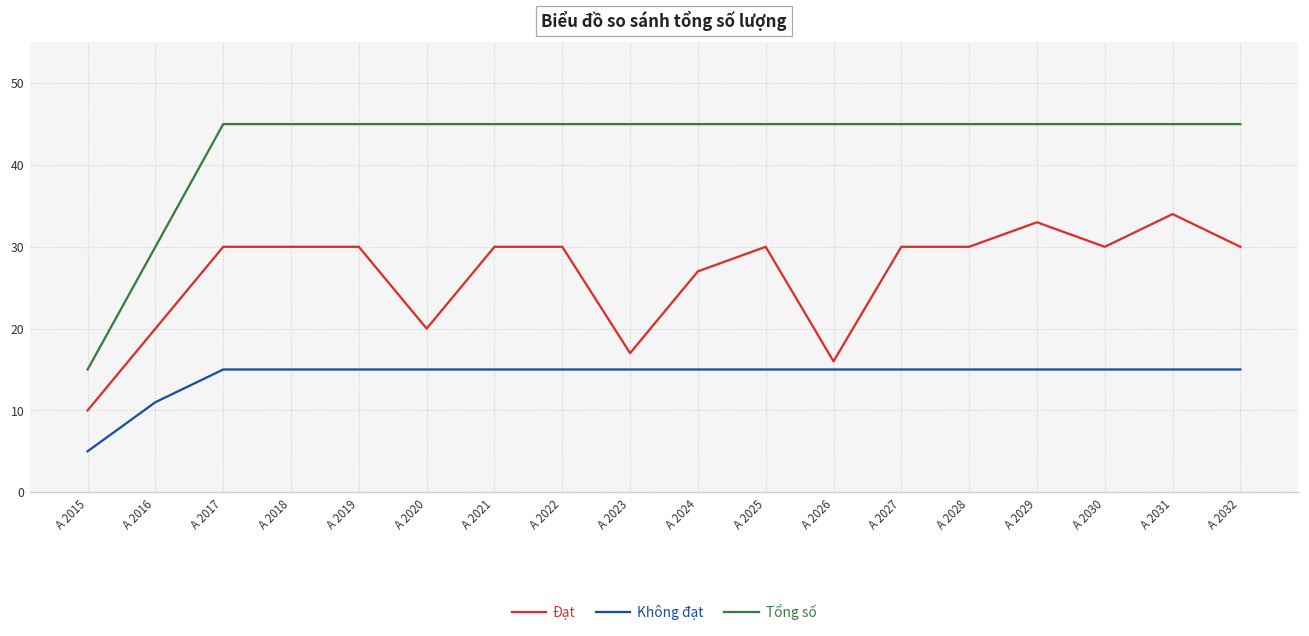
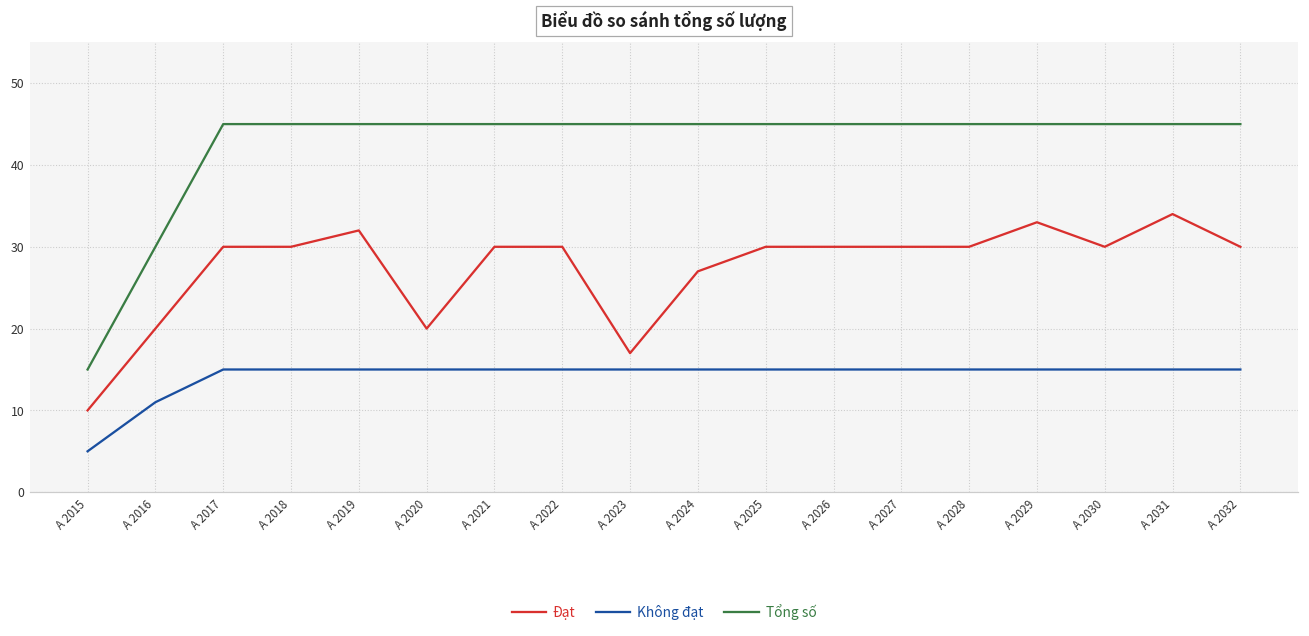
  {
    "Đạt": {
      "A 2015": 10,
      "A 2016": 20,
      "A 2017": 30,
      "A 2018": 30,
-     "A 2019": 30,
+     "A 2019": 32,
      "A 2020": 20,
      "A 2021": 30,
      "A 2022": 30,
      "A 2023": 17,
      "A 2024": 27,
      "A 2025": 30,
-     "A 2026": 16,
+     "A 2026": 30,
      "A 2027": 30,
      "A 2028": 30,
      "A 2029": 33,
      "A 2030": 30,
      "A 2031": 34,
      "A 2032": 30
    },
    "Không đạt": {
      "A 2015": 5,
      "A 2016": 11,
      "A 2017": 15,
      "A 2018": 15,
      "A 2019": 15,
      "A 2020": 15,
      "A 2021": 15,
      "A 2022": 15,
      "A 2023": 15,
      "A 2024": 15,
      "A 2025": 15,
      "A 2026": 15,
      "A 2027": 15,
      "A 2028": 15,
      "A 2029": 15,
      "A 2030": 15,
      "A 2031": 15,
      "A 2032": 15
    },
    "Tổng số": {
      "A 2015": 15,
      "A 2016": 30,
      "A 2017": 45,
      "A 2018": 45,
      "A 2019": 45,
      "A 2020": 45,
      "A 2021": 45,
      "A 2022": 45,
      "A 2023": 45,
      "A 2024": 45,
      "A 2025": 45,
      "A 2026": 45,
      "A 2027": 45,
      "A 2028": 45,
      "A 2029": 45,
      "A 2030": 45,
      "A 2031": 45,
      "A 2032": 45
    }
  }
